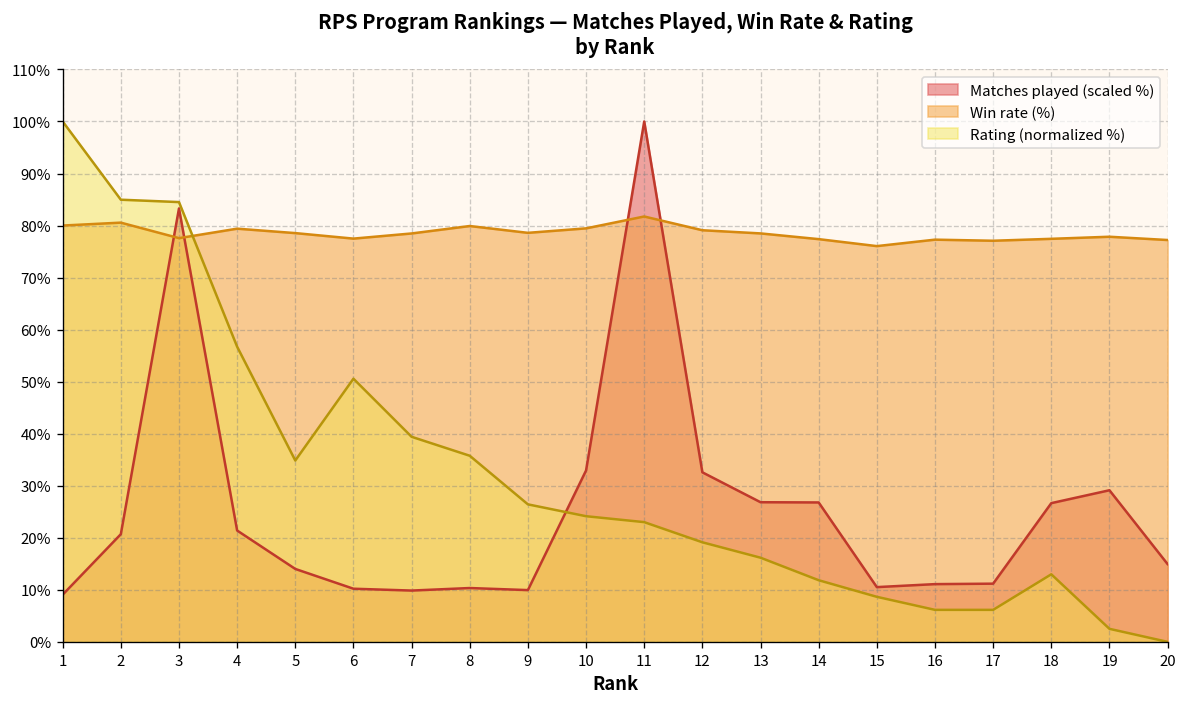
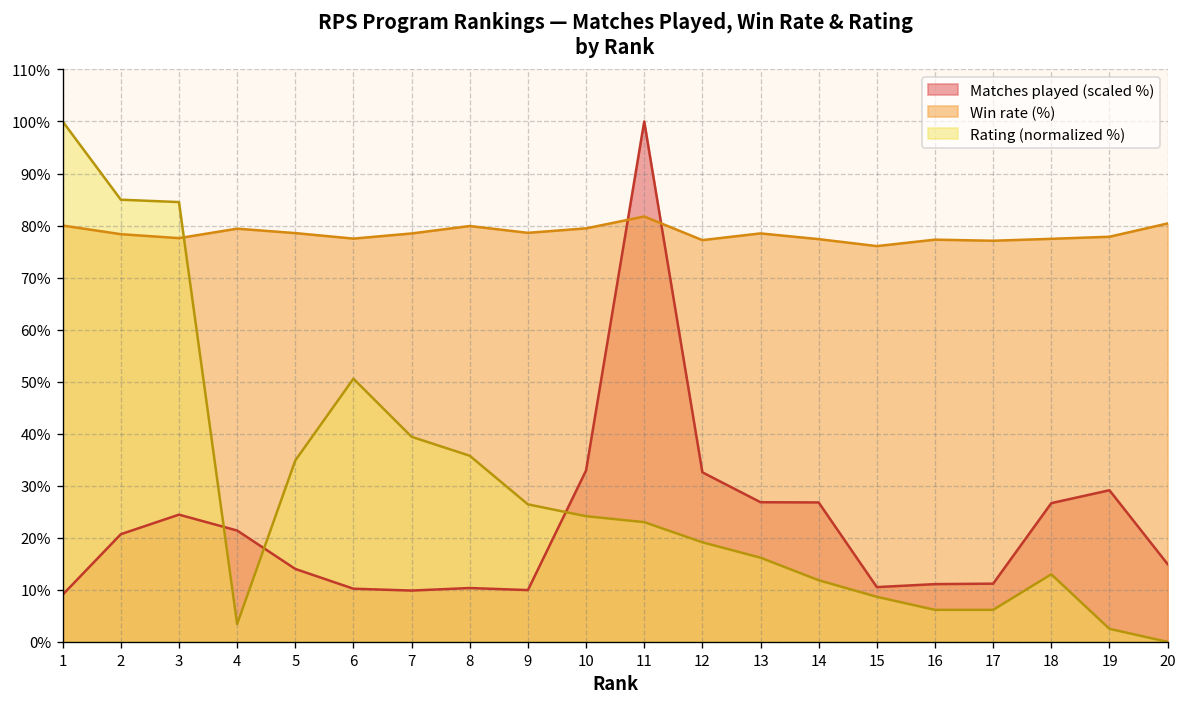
  {
    "Matches played (scaled %)": {
      "1": "9%",
      "2": "21%",
-     "3": "83%",
+     "3": "24%",
      "4": "21%",
      "5": "14%",
      "6": "10%",
      "7": "10%",
      "8": "10%",
      "9": "10%",
      "10": "33%",
      "11": "100%",
      "12": "33%",
      "13": "27%",
      "14": "27%",
      "15": "11%",
      "16": "11%",
      "17": "11%",
      "18": "27%",
      "19": "29%",
      "20": "15%"
    },
    "Win rate (%)": {
      "1": "80%",
-     "2": "81%",
+     "2": "78%",
      "3": "78%",
      "4": "79%",
      "5": "79%",
      "6": "77%",
      "7": "78%",
      "8": "80%",
      "9": "79%",
      "10": "79%",
      "11": "82%",
-     "12": "79%",
+     "12": "77%",
      "13": "78%",
      "14": "77%",
      "15": "76%",
      "16": "77%",
      "17": "77%",
      "18": "77%",
      "19": "78%",
-     "20": "77%"
+     "20": "80%"
    },
    "Rating (normalized %)": {
      "1": "100%",
      "2": "85%",
      "3": "85%",
-     "4": "57%",
+     "4": "3%",
      "5": "35%",
      "6": "51%",
      "7": "39%",
      "8": "36%",
      "9": "26%",
      "10": "24%",
      "11": "23%",
      "12": "19%",
      "13": "16%",
      "14": "12%",
      "15": "9%",
      "16": "6%",
      "17": "6%",
      "18": "13%",
      "19": "3%",
      "20": "0%"
    }
  }
